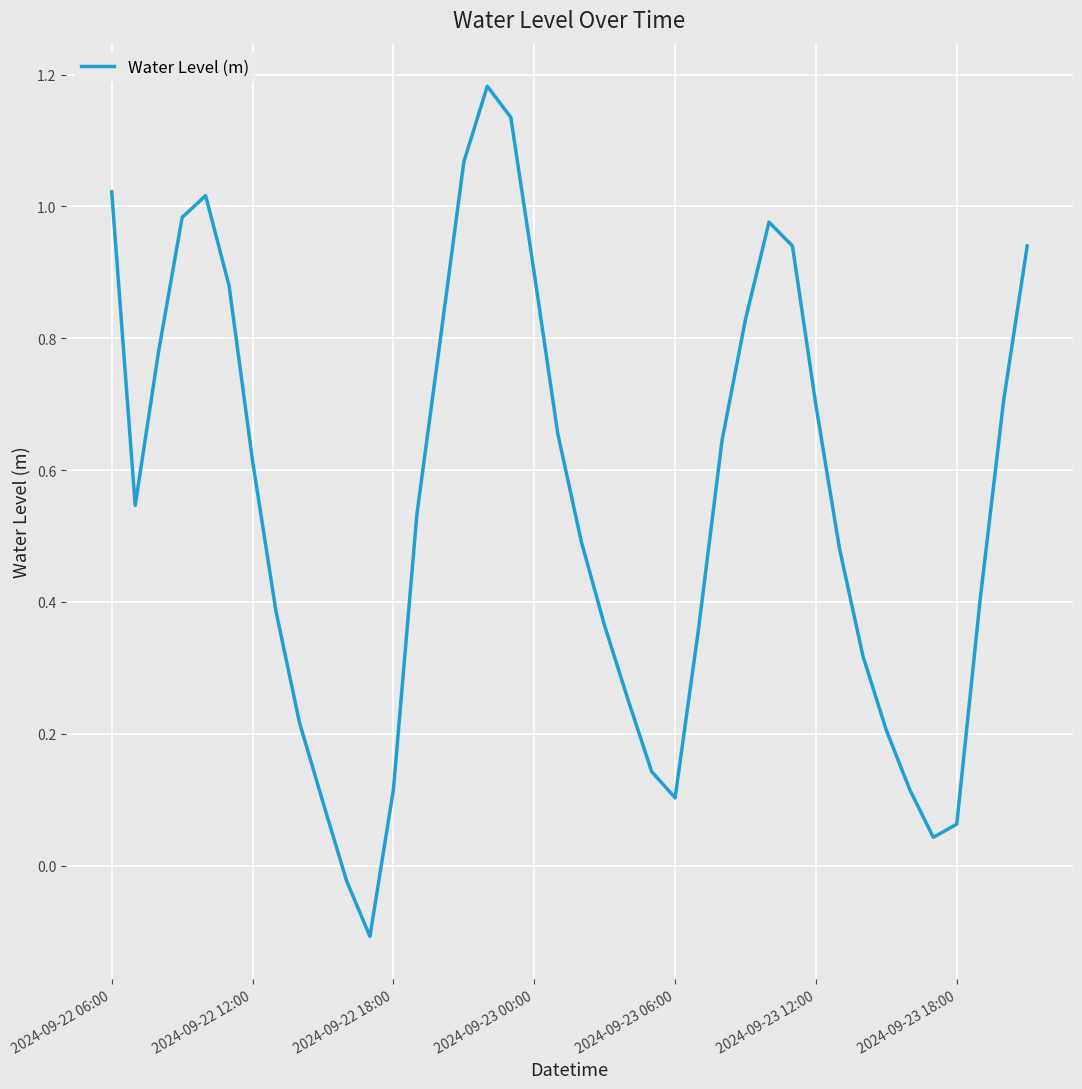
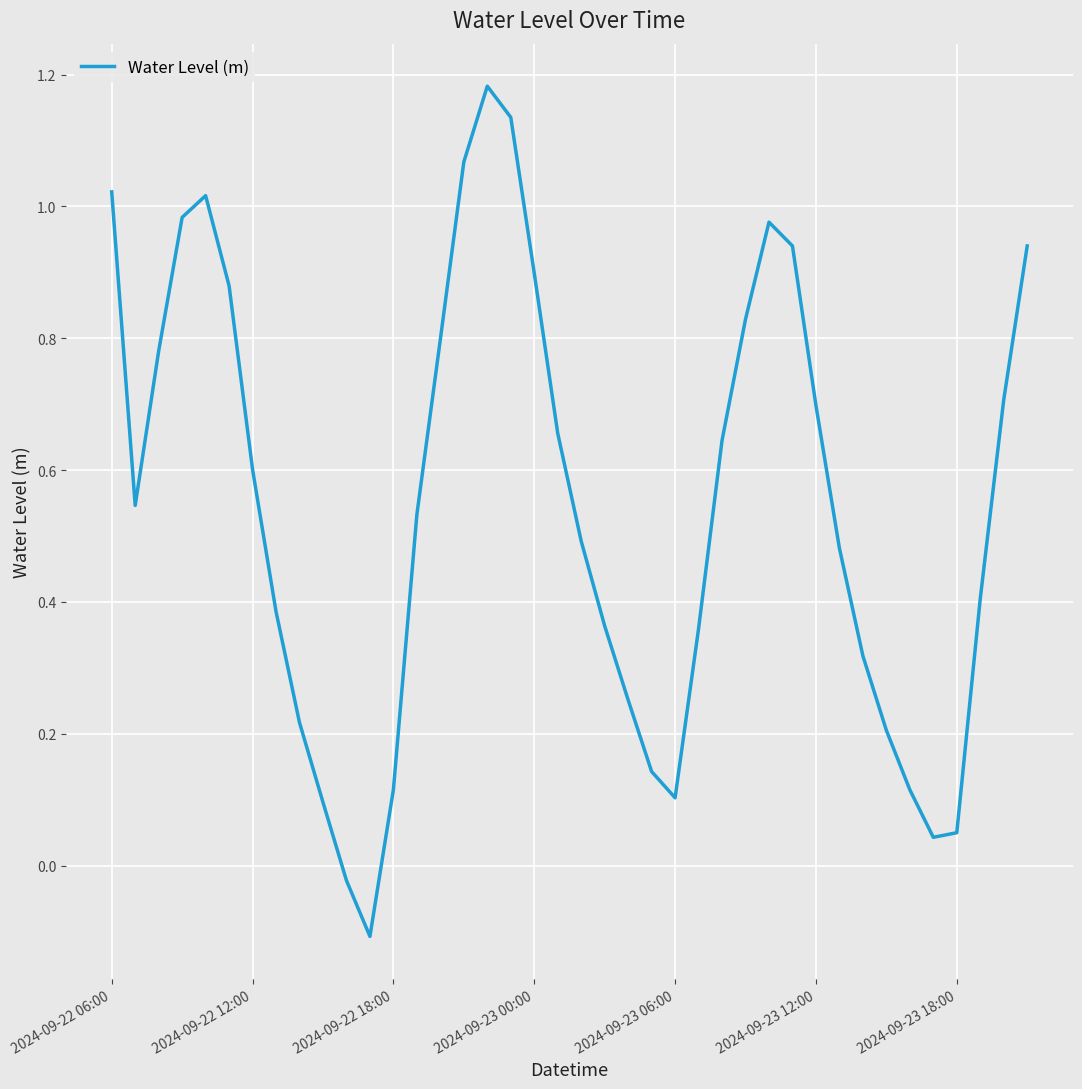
  {
    "2024-09-22 06:00": 1.02,
-   "2024-09-22 12:00": 0.61,
+   "2024-09-22 12:00": 0.60,
    "2024-09-22 18:00": 0.12,
    "2024-09-23 00:00": 0.90,
    "2024-09-23 06:00": 0.10,
    "2024-09-23 12:00": 0.70,
-   "2024-09-23 18:00": 0.06
+   "2024-09-23 18:00": 0.05
  }
